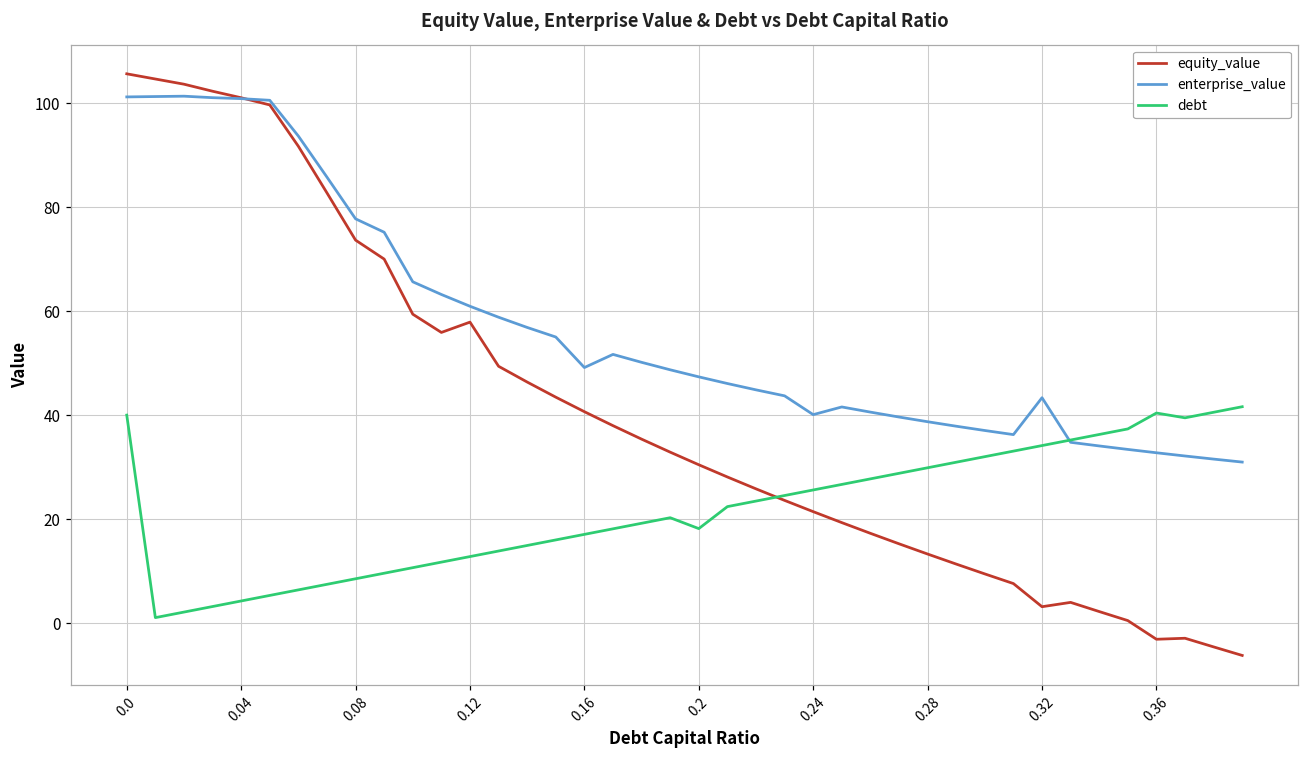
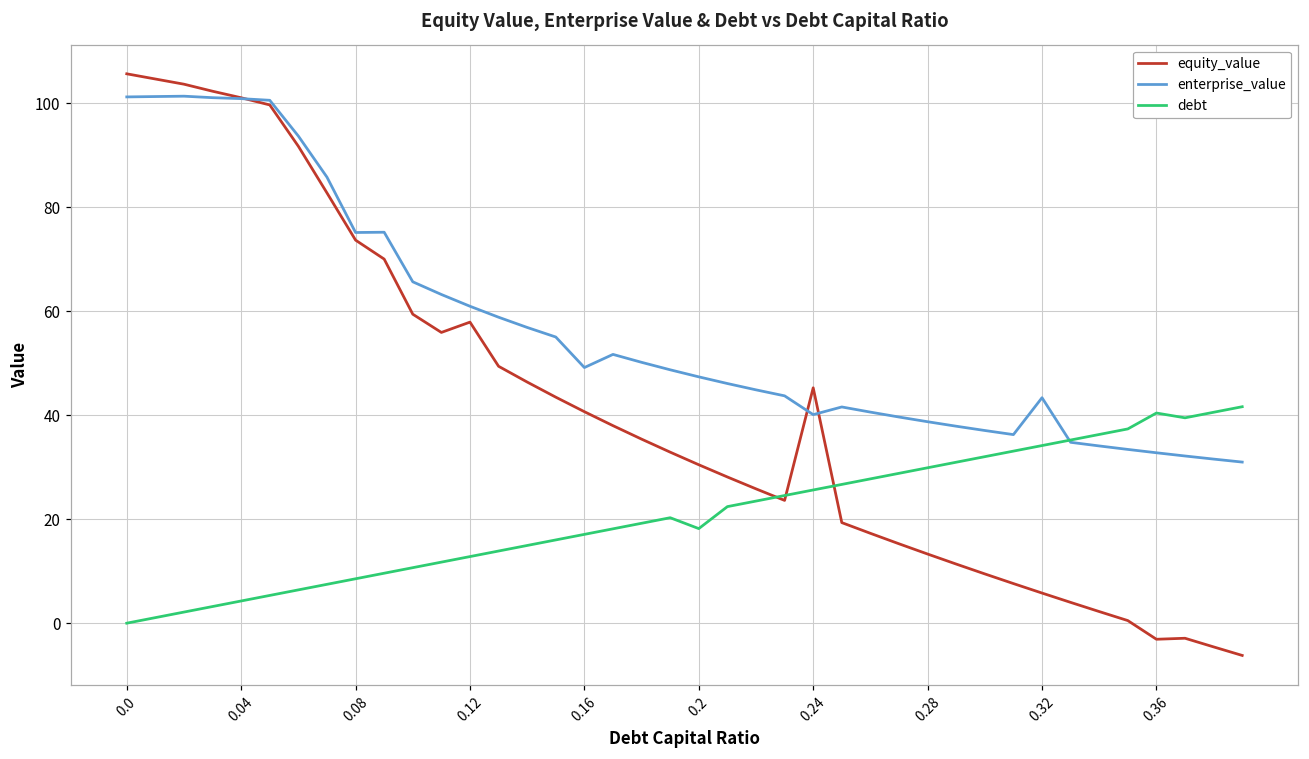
  {
    "equity_value": {
      "0.0": 106,
      "0.08": 74,
      "0.12": 58,
      "0.16": 41,
      "0.2": 30,
-     "0.24": 21,
+     "0.24": 45,
      "0.28": 13,
-     "0.32": 3,
+     "0.32": 6,
      "0.36": -3
    },
    "enterprise_value": {
      "0.0": 101,
-     "0.08": 78,
+     "0.08": 75,
      "0.12": 61,
      "0.16": 49,
      "0.2": 47,
      "0.24": 40,
      "0.28": 39,
      "0.32": 43,
      "0.36": 33
    },
    "debt": {
-     "0.0": 40,
+     "0.0": 0,
      "0.04": 4,
      "0.08": 9,
      "0.12": 13,
      "0.16": 17,
      "0.2": 18,
      "0.24": 26,
      "0.28": 30,
      "0.32": 34,
      "0.36": 40
    }
  }
